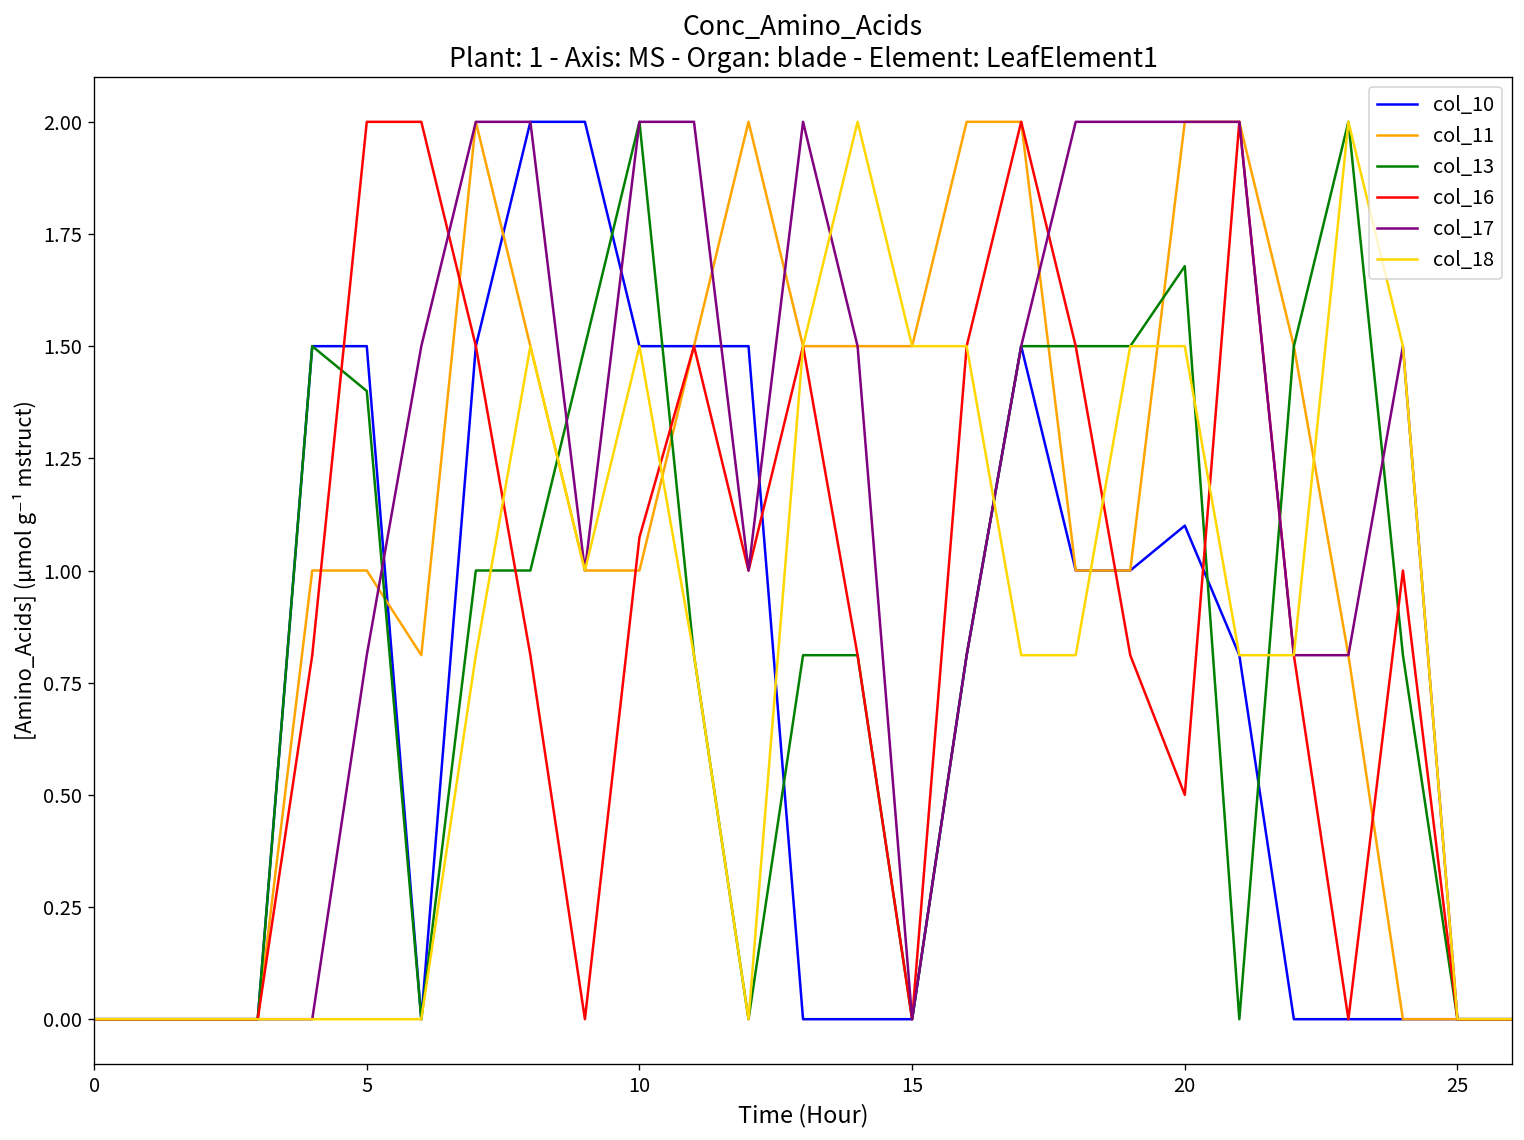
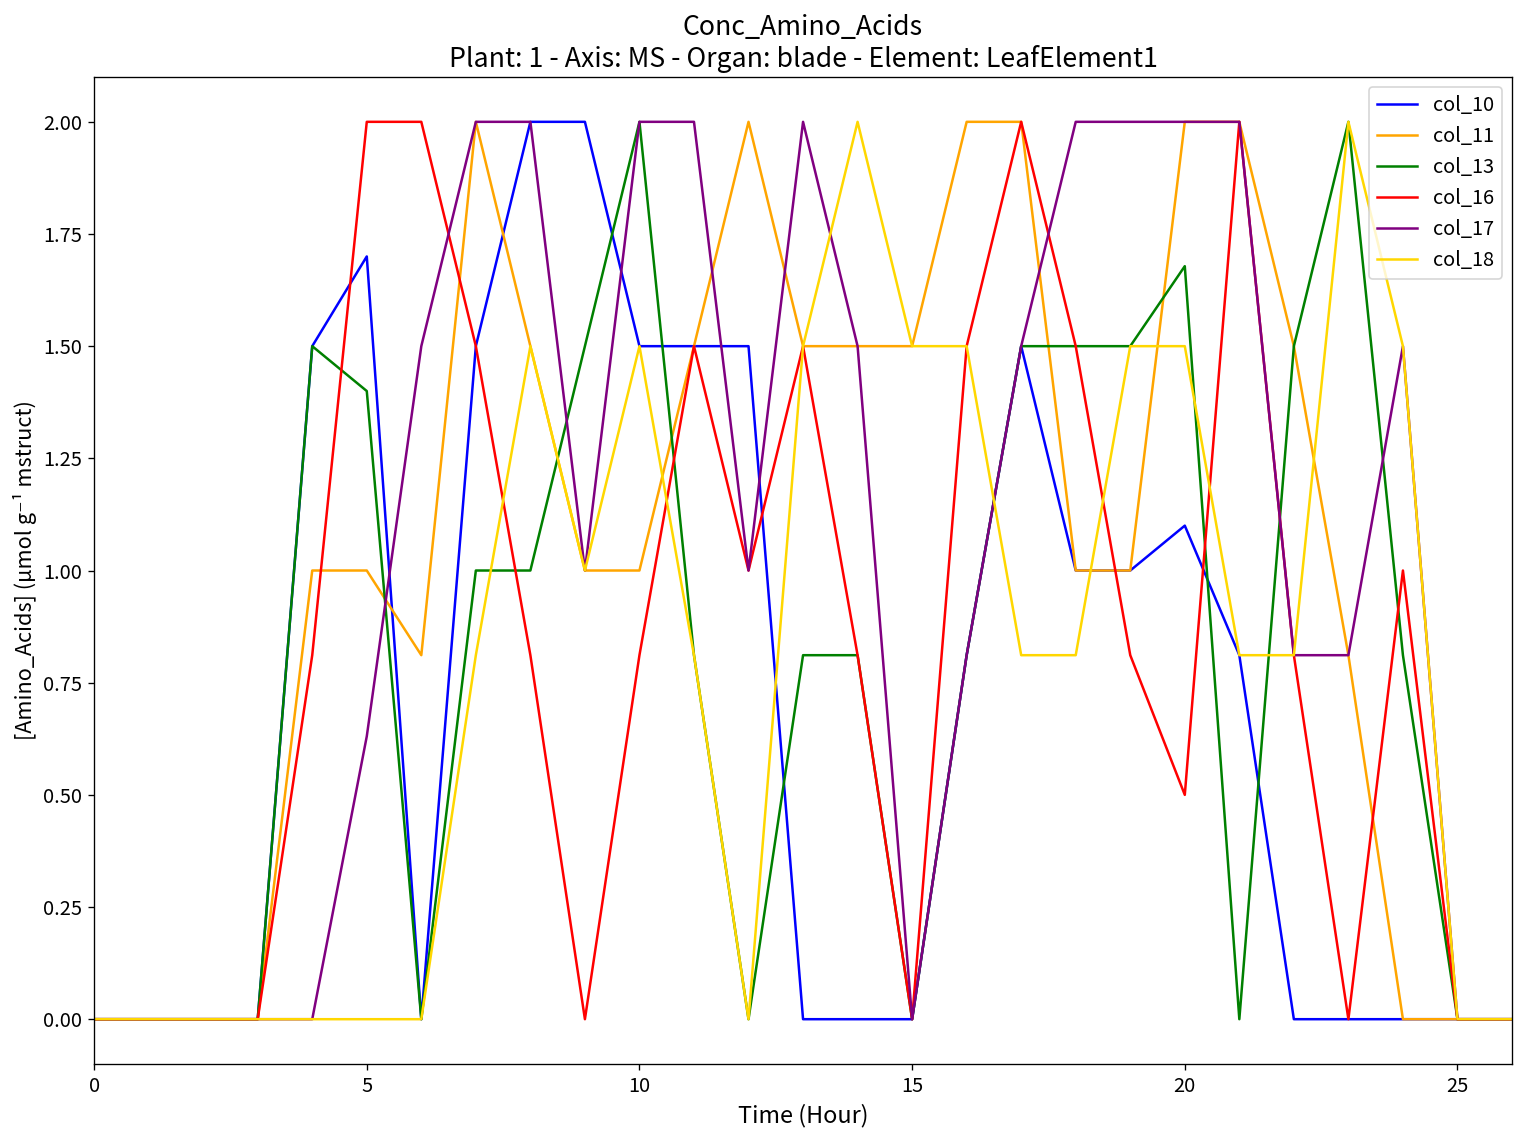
  {
    "col_10": {
-     "5": 1.5,
+     "5": 1.7,
      "20": 1.1
    },
    "col_13": {
      "5": 1.40,
      "20": 1.68
    },
    "col_16": {
      "5": 2.00,
-     "10": 1.07,
+     "10": 0.81,
      "20": 0.50
    },
    "col_17": {
-     "5": 0.81
+     "5": 0.63
    }
  }
